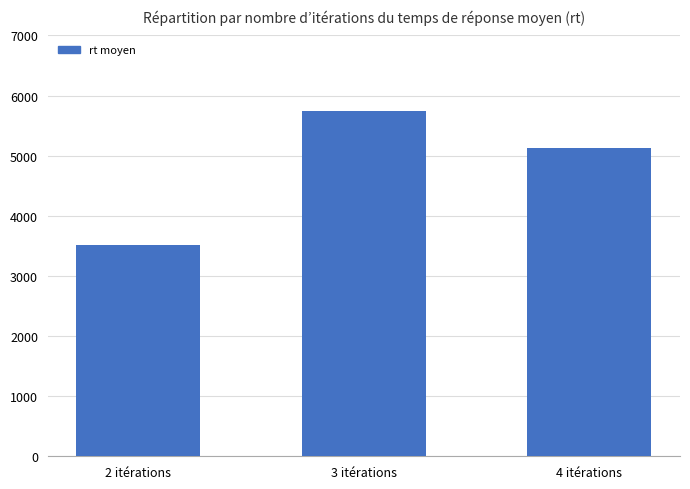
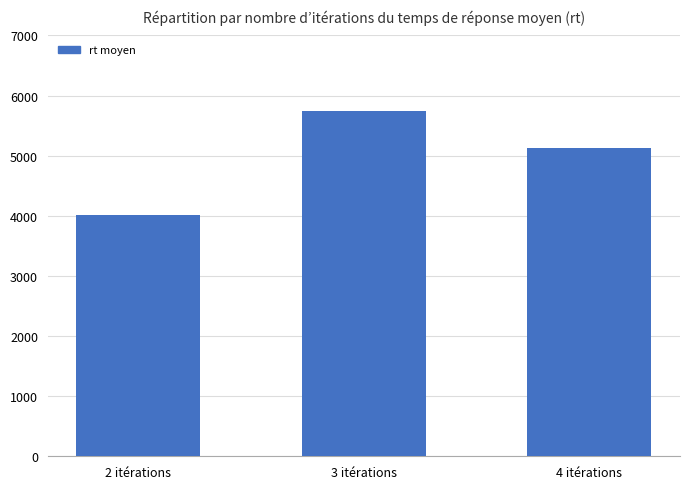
  {
-   "2 itérations": 3500,
+   "2 itérations": 4000,
    "3 itérations": 5700,
    "4 itérations": 5100
  }
